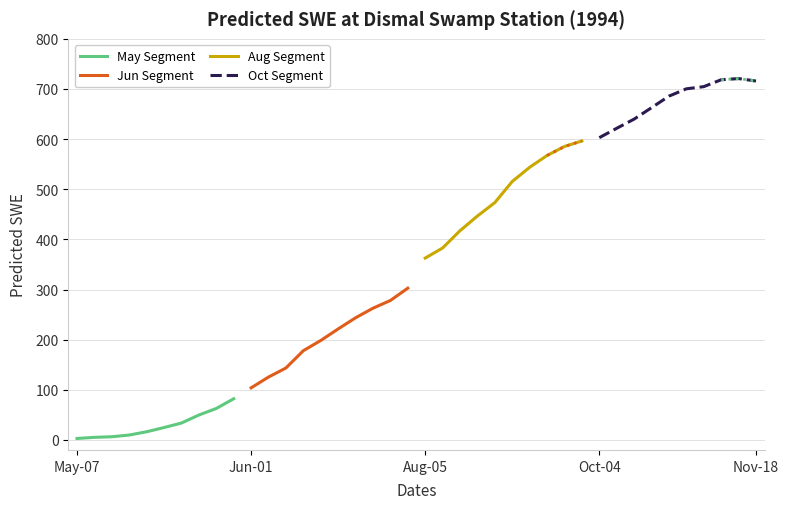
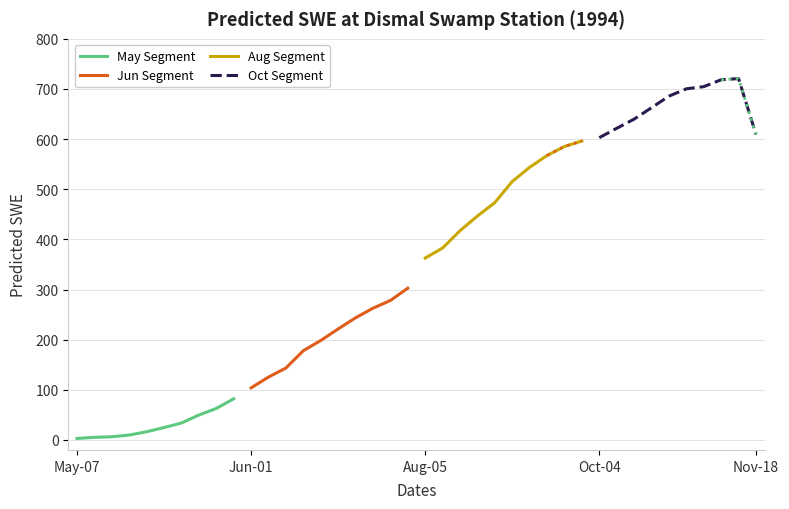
  {
    "Aug Segment": {
      "Aug-05": 360
    },
    "Oct Segment": {
      "Oct-04": 600,
-     "Nov-18": 720
+     "Nov-18": 610
    }
  }
